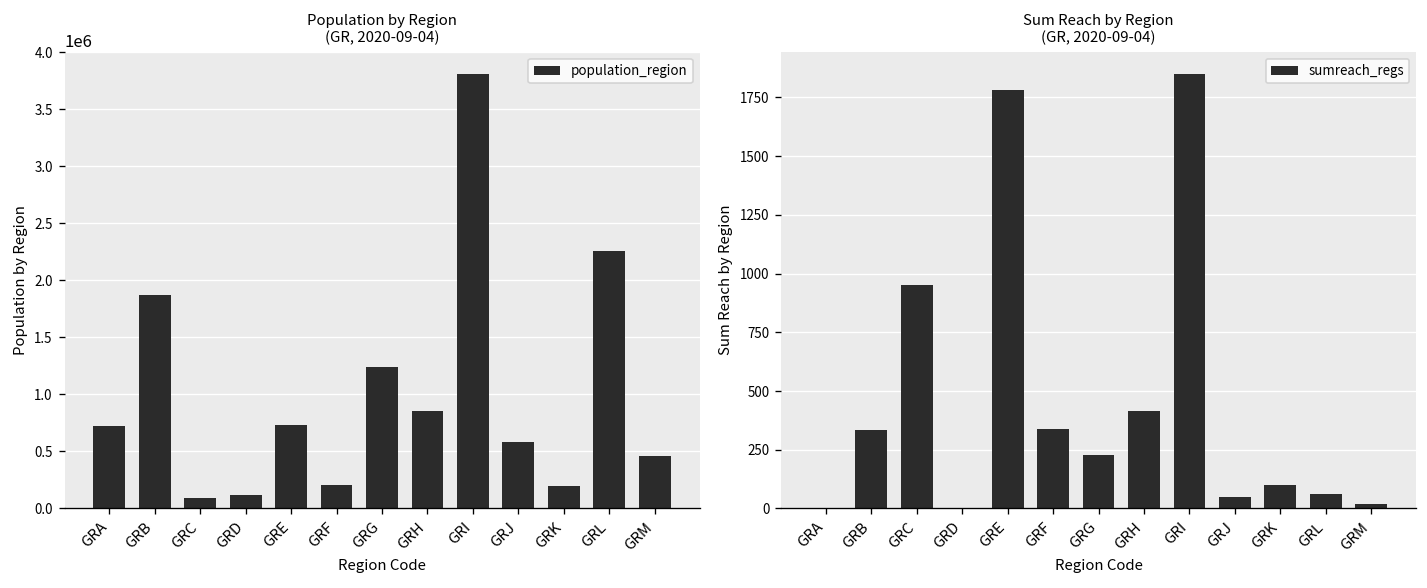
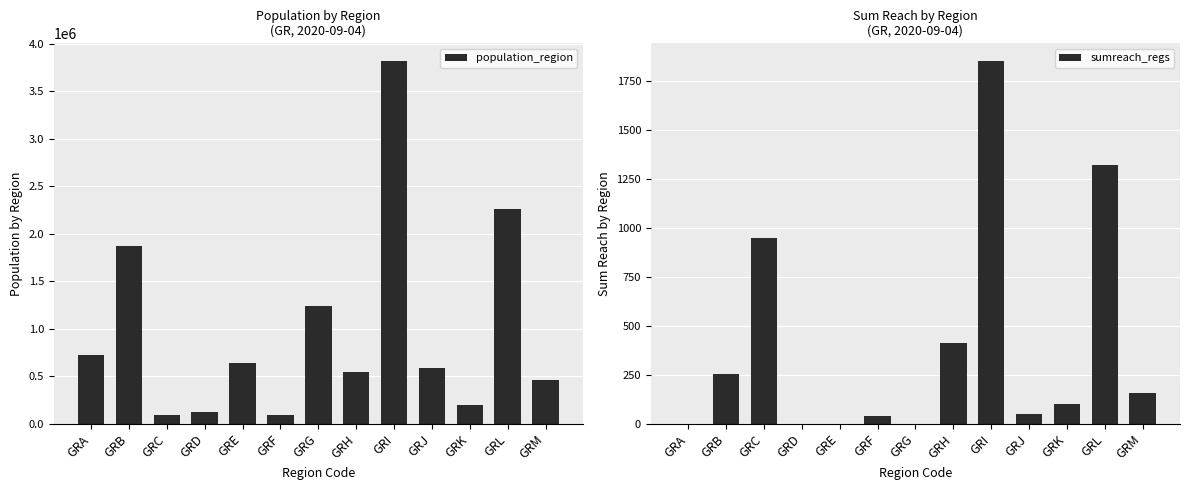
  {
    "Population by Region (GR, 2020-09-04)": {
      "GRA": 700000,
      "GRB": 1900000,
      "GRC": 100000,
      "GRD": 100000,
-     "GRE": 700000,
-     "GRF": 200000,
+     "GRE": 600000,
+     "GRF": 100000,
      "GRG": 1200000,
-     "GRH": 900000,
+     "GRH": 500000,
      "GRI": 3800000,
      "GRJ": 600000,
      "GRK": 200000,
      "GRL": 2300000,
      "GRM": 500000
    },
    "Sum Reach by Region (GR, 2020-09-04)": {
      "GRA": 0,
-     "GRB": 340,
+     "GRB": 260,
      "GRC": 950,
      "GRD": 0,
-     "GRE": 1780,
-     "GRF": 340,
-     "GRG": 230,
+     "GRE": 0,
+     "GRF": 40,
+     "GRG": 0,
      "GRH": 410,
      "GRI": 1850,
      "GRJ": 50,
      "GRK": 100,
-     "GRL": 60,
-     "GRM": 20
+     "GRL": 1320,
+     "GRM": 160
    }
  }
